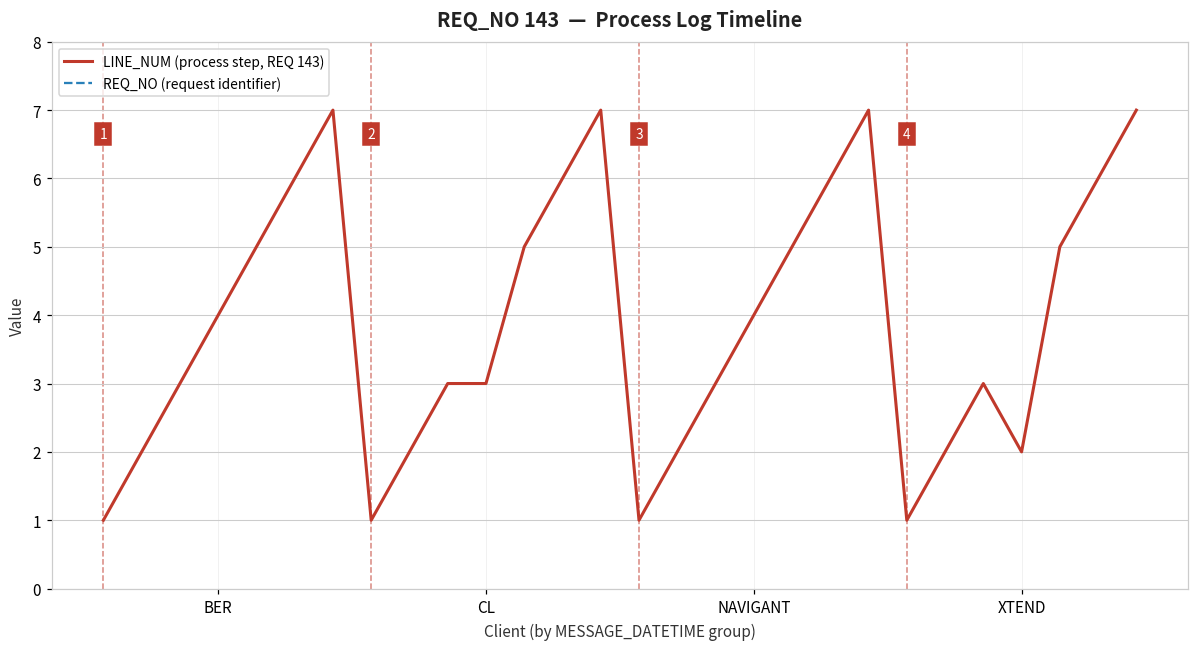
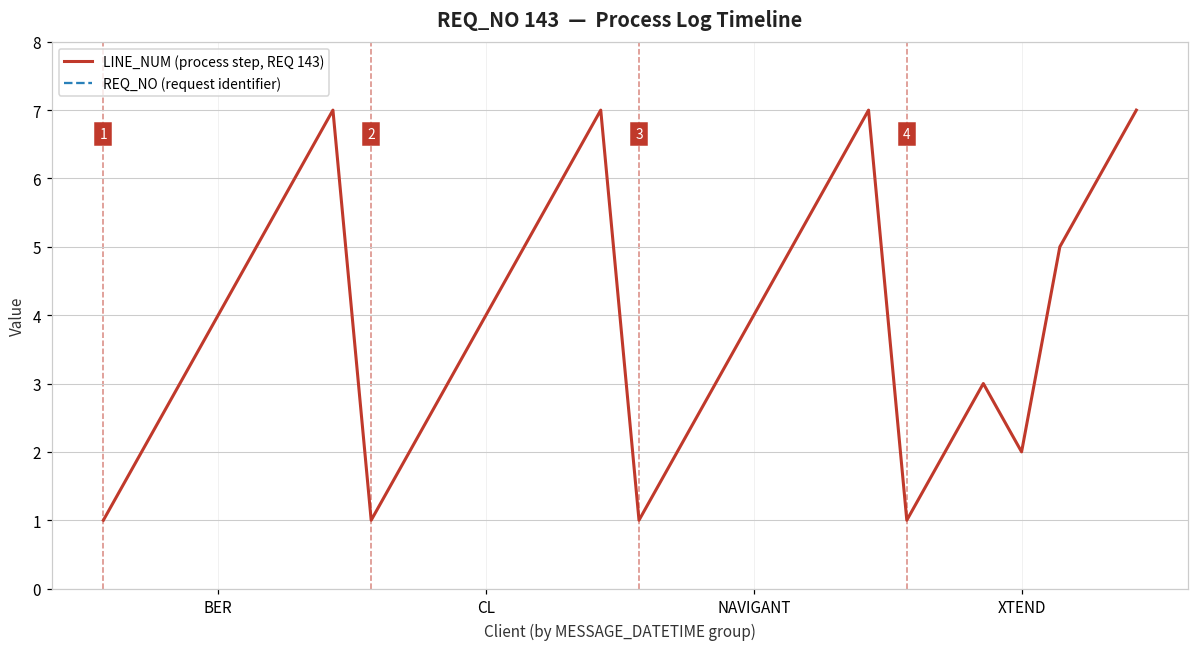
  {
    "LINE_NUM (process step, REQ 143)": {
      "BER": 4,
-     "CL": 3,
+     "CL": 4,
      "NAVIGANT": 4,
      "XTEND": 2
    }
  }
